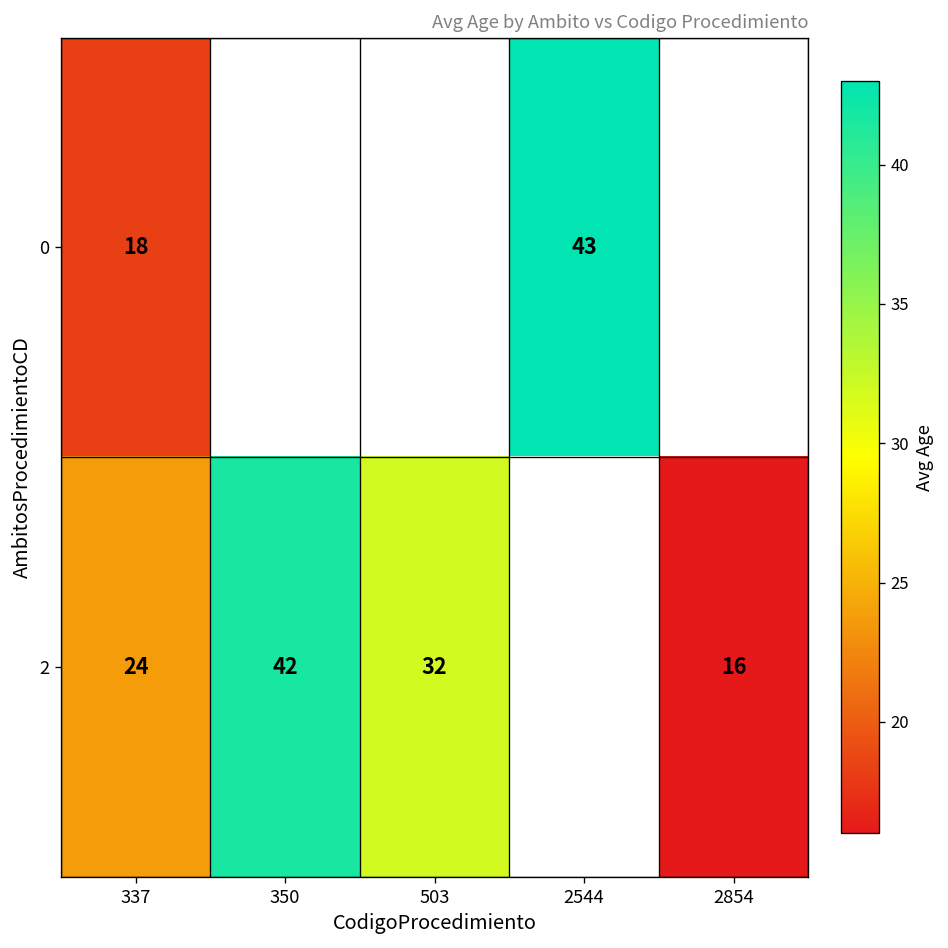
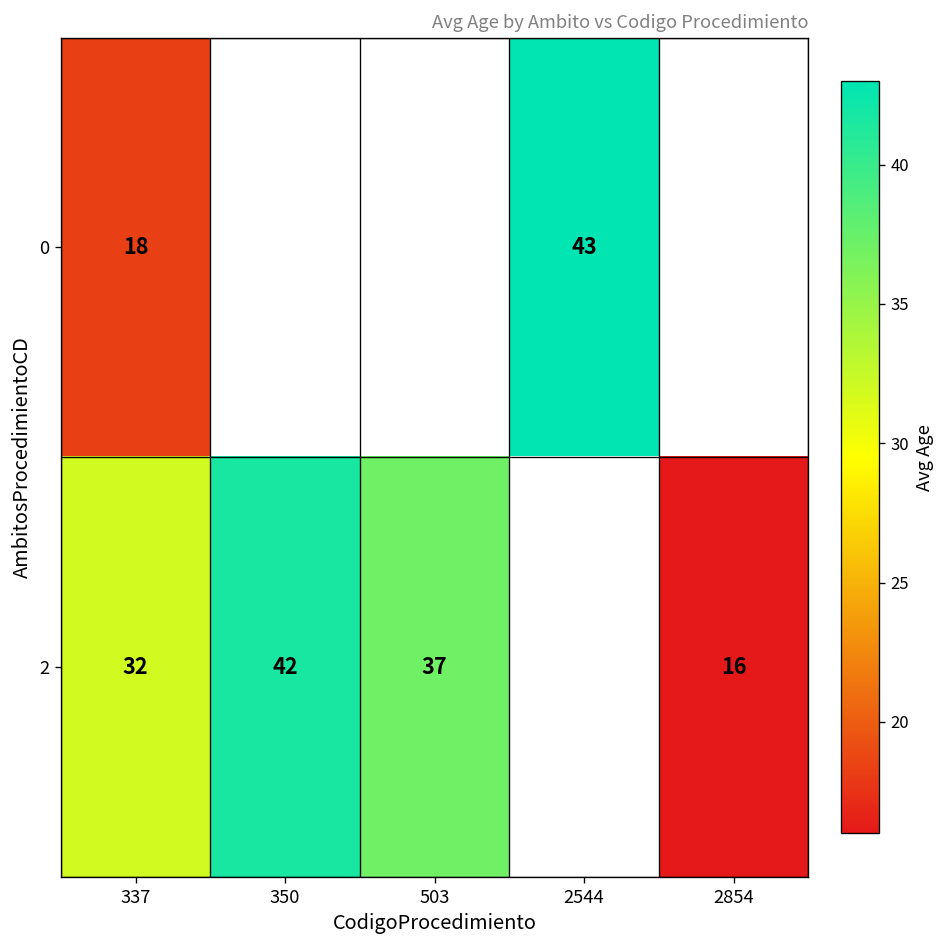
  {
    "0": {
      "337": 18,
      "2544": 43
    },
    "2": {
-     "337": 24,
+     "337": 32,
      "350": 42,
-     "503": 32,
+     "503": 37,
      "2854": 16
    }
  }
